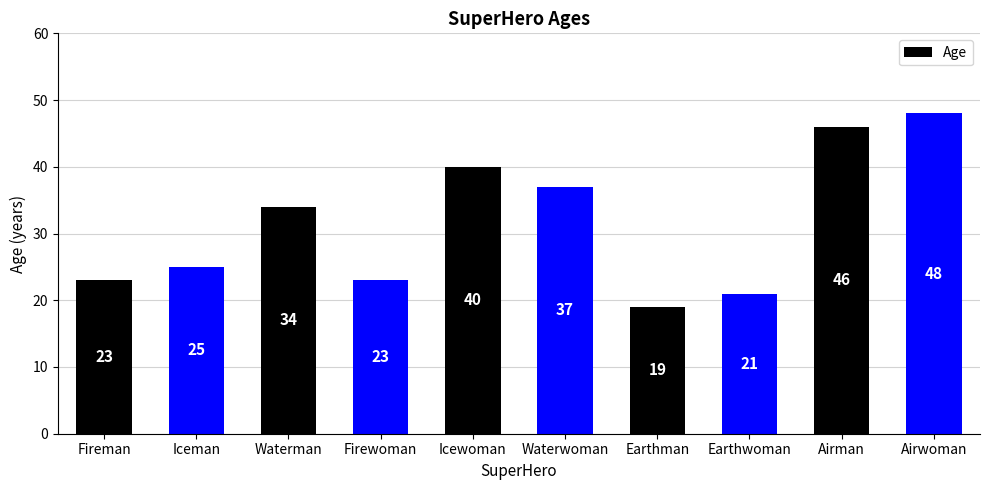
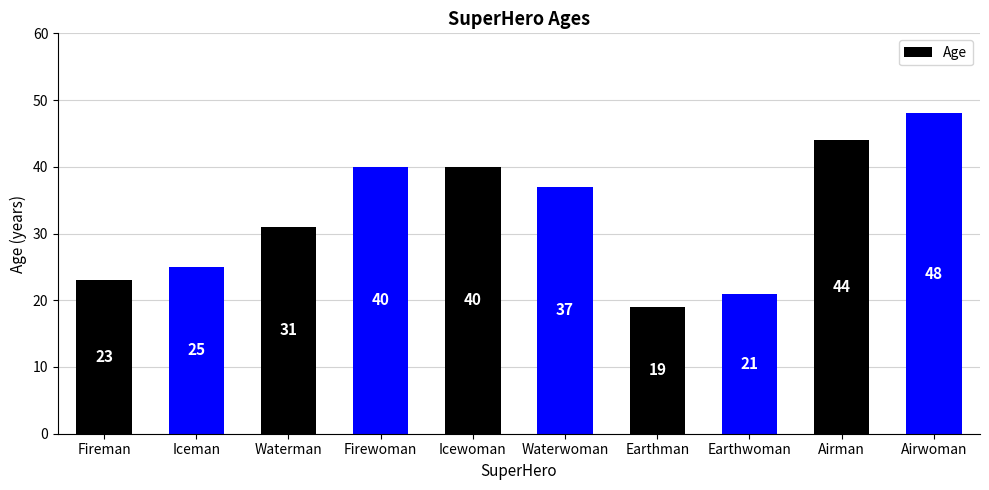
  {
    "Fireman": 23,
    "Iceman": 25,
-   "Waterman": 34,
-   "Firewoman": 23,
+   "Waterman": 31,
+   "Firewoman": 40,
    "Icewoman": 40,
    "Waterwoman": 37,
    "Earthman": 19,
    "Earthwoman": 21,
-   "Airman": 46,
+   "Airman": 44,
    "Airwoman": 48
  }
